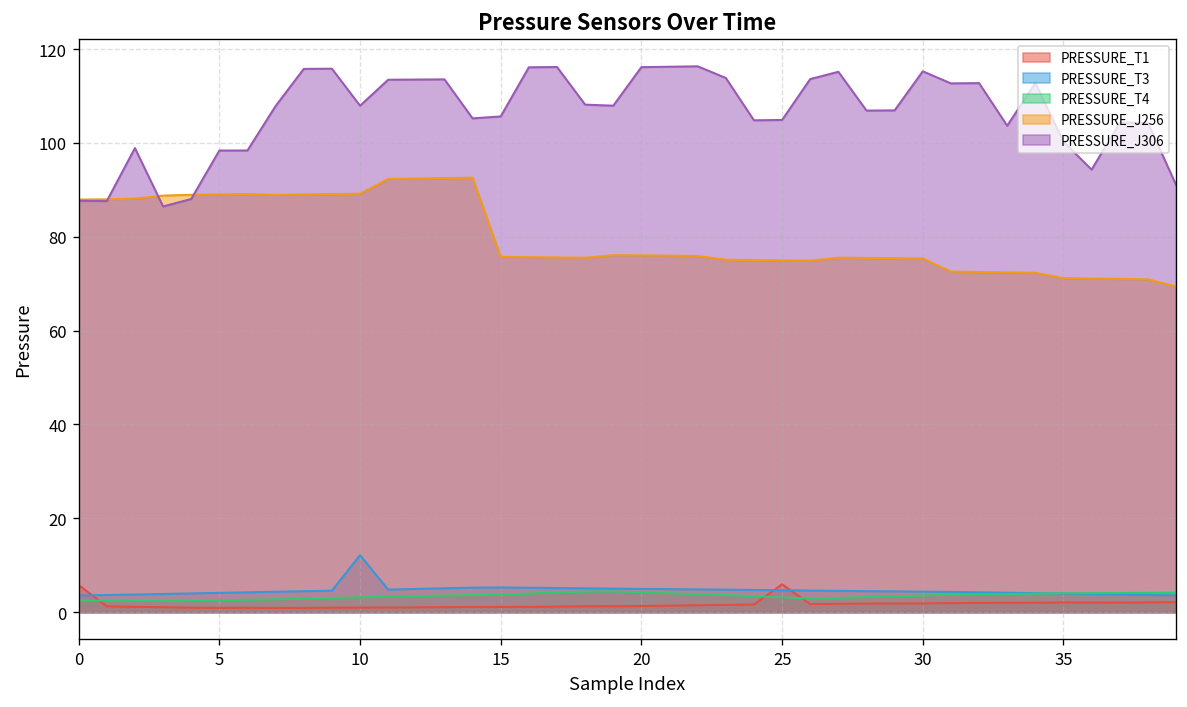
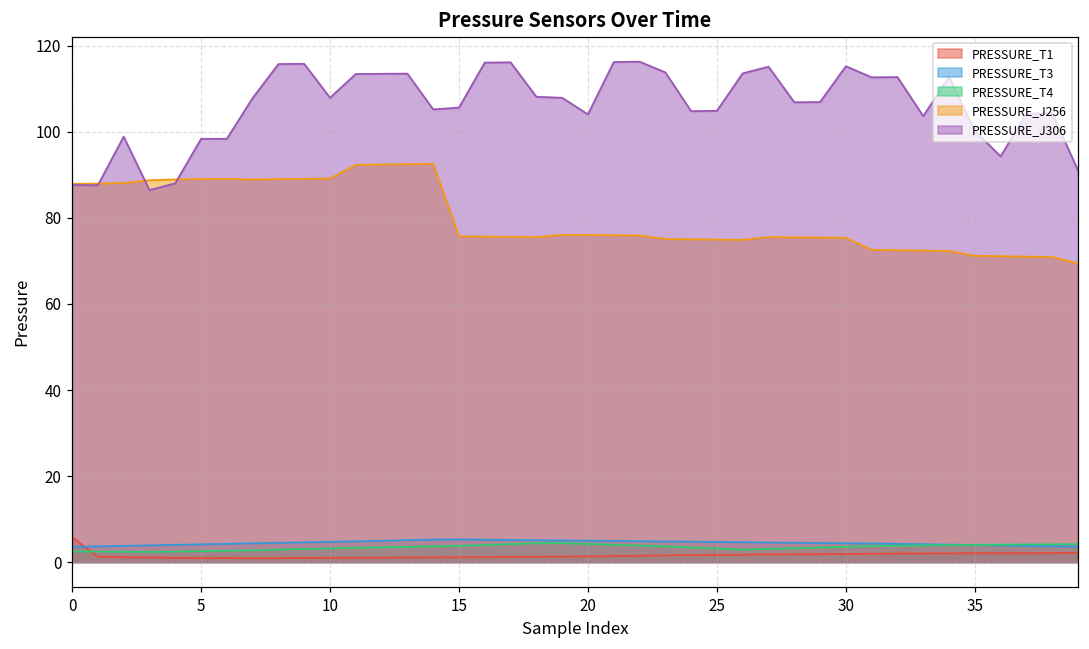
  {
    "PRESSURE_T1": {
      "0": 6,
      "5": 1,
      "10": 1,
      "15": 1,
      "20": 1,
-     "25": 6,
+     "25": 2,
      "30": 2,
      "35": 2
    },
    "PRESSURE_T3": {
      "0": 4,
      "5": 4,
-     "10": 12,
+     "10": 5,
      "15": 5,
      "20": 5,
      "25": 5,
      "30": 4
    },
    "PRESSURE_T4": {
      "0": 2,
      "5": 3,
      "10": 3,
      "15": 4,
      "20": 4,
      "25": 3,
      "30": 4
    },
    "PRESSURE_J256": {
      "5": 89,
      "10": 89,
      "15": 76,
      "20": 76,
      "25": 75,
      "30": 75,
      "35": 71
    },
    "PRESSURE_J306": {
      "5": 98,
      "10": 108,
      "15": 106,
-     "20": 116,
+     "20": 104,
      "25": 105,
      "30": 115
    }
  }
